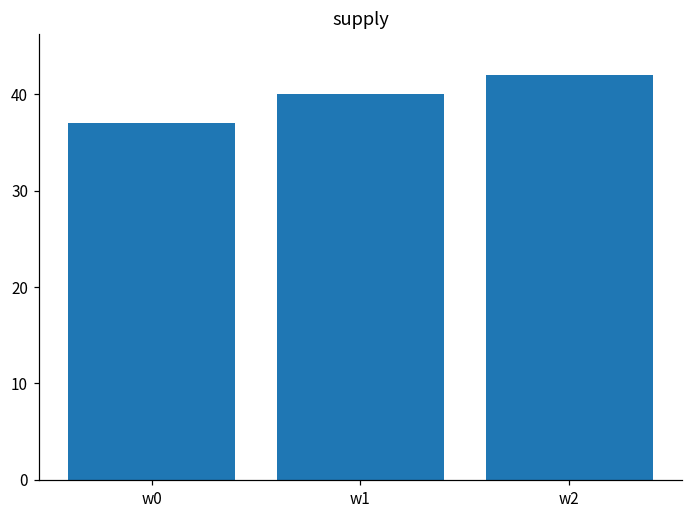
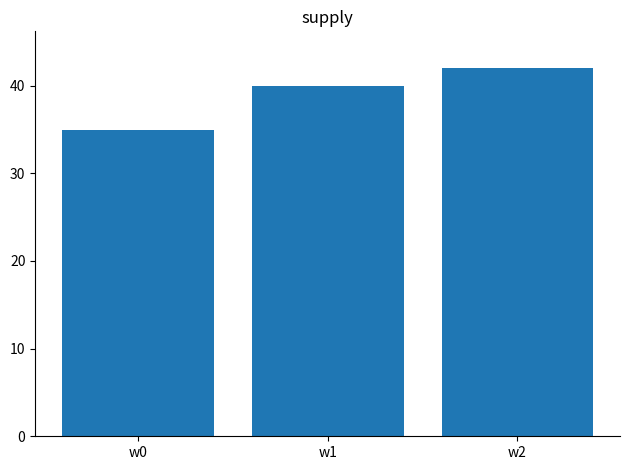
  {
-   "w0": 37,
+   "w0": 35,
    "w1": 40,
    "w2": 42
  }
